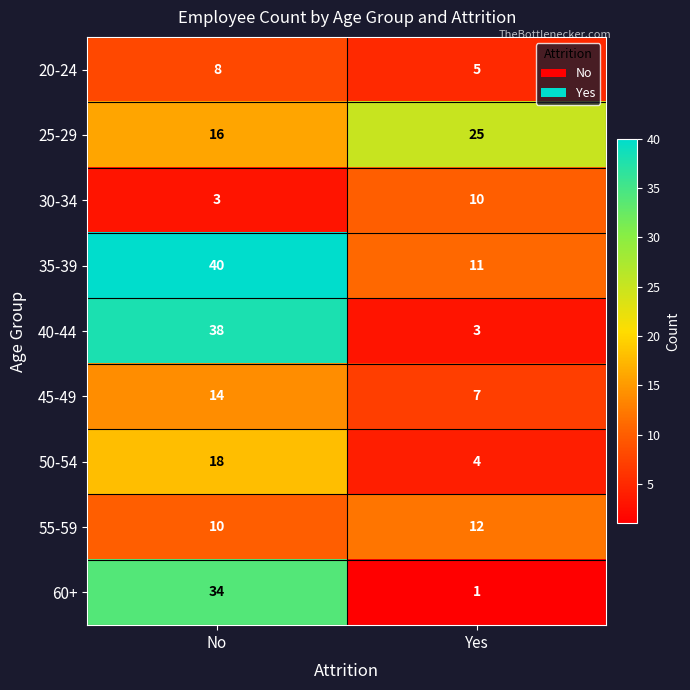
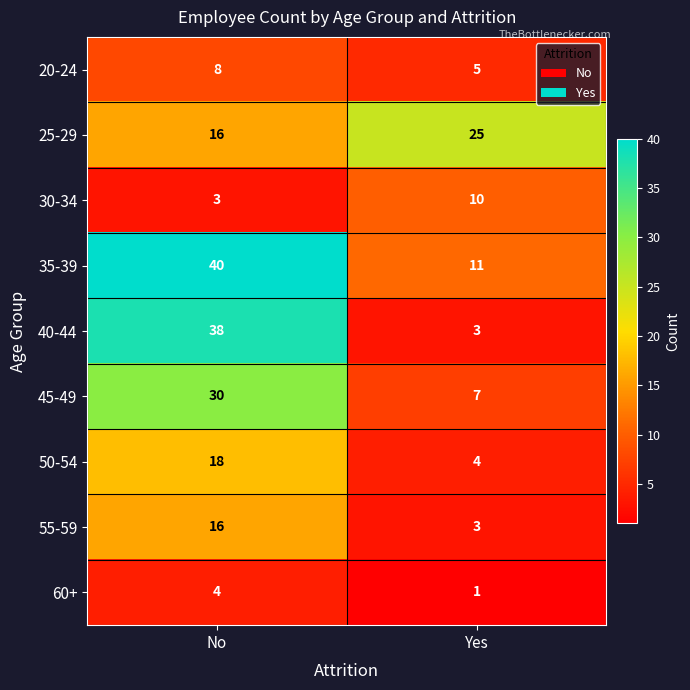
  {
    "20-24": {
      "No": 8,
      "Yes": 5
    },
    "25-29": {
      "No": 16,
      "Yes": 25
    },
    "30-34": {
      "No": 3,
      "Yes": 10
    },
    "35-39": {
      "No": 40,
      "Yes": 11
    },
    "40-44": {
      "No": 38,
      "Yes": 3
    },
    "45-49": {
-     "No": 14,
+     "No": 30,
      "Yes": 7
    },
    "50-54": {
      "No": 18,
      "Yes": 4
    },
    "55-59": {
-     "No": 10,
-     "Yes": 12
+     "No": 16,
+     "Yes": 3
    },
    "60+": {
-     "No": 34,
+     "No": 4,
      "Yes": 1
    }
  }
